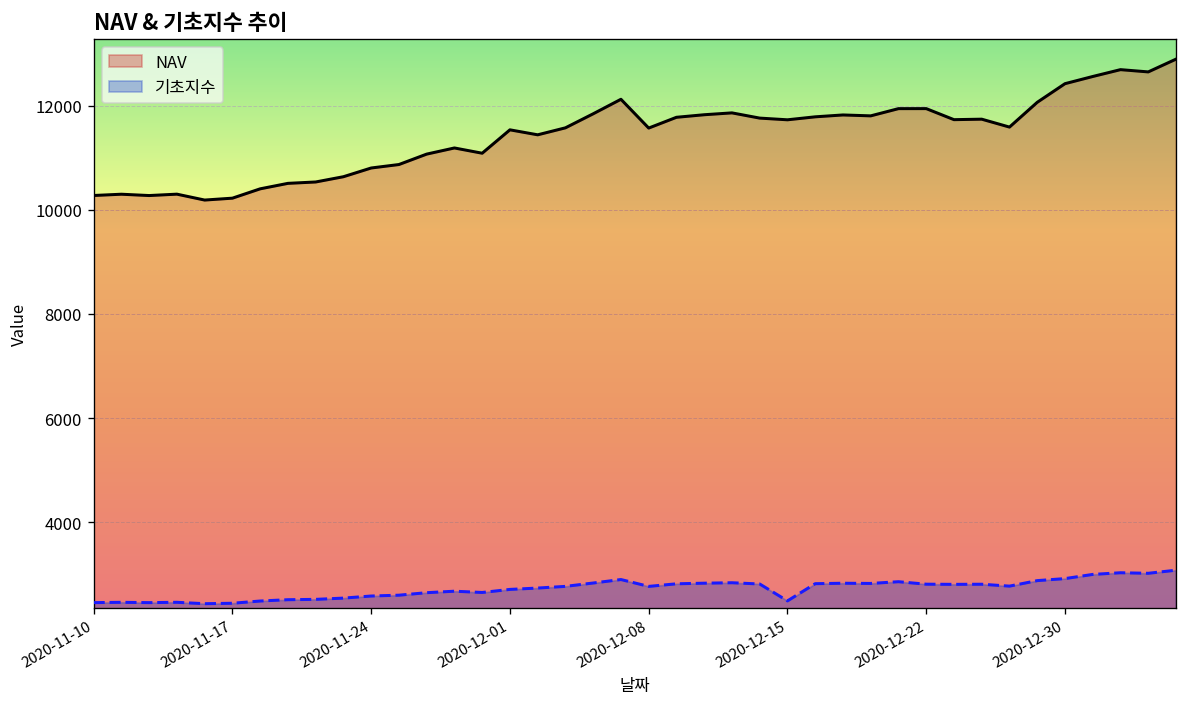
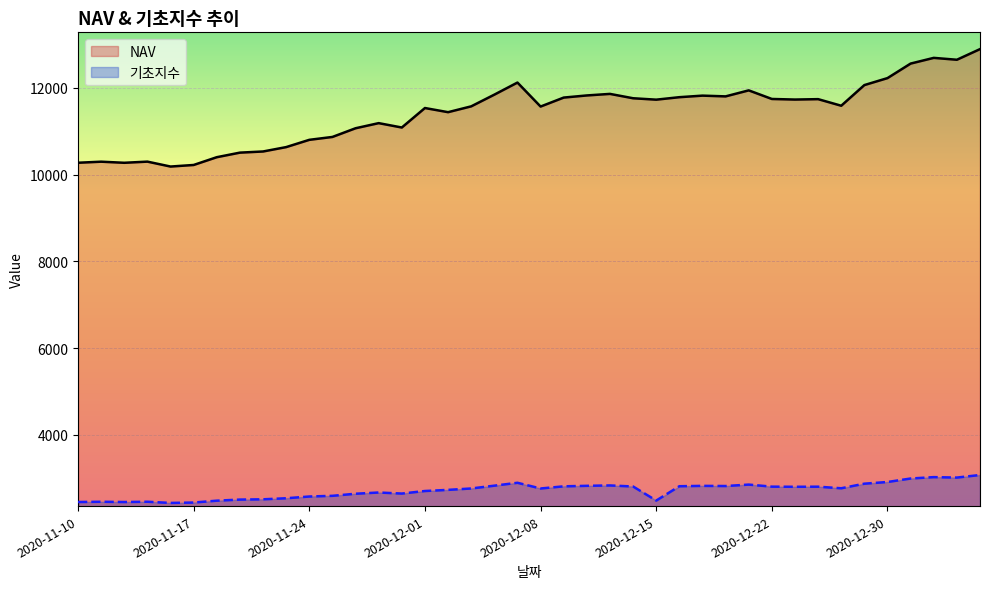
  {
    "NAV": {
      "2020-11-10": 10300,
      "2020-11-17": 10200,
      "2020-11-24": 10800,
      "2020-12-01": 11500,
      "2020-12-08": 11600,
      "2020-12-15": 11700,
-     "2020-12-22": 11900,
-     "2020-12-30": 12400
+     "2020-12-22": 11700,
+     "2020-12-30": 12200
    },
    "기초지수": {
      "2020-11-10": 2500,
      "2020-11-17": 2400,
      "2020-11-24": 2600,
      "2020-12-01": 2700,
      "2020-12-08": 2800,
      "2020-12-15": 2500,
      "2020-12-22": 2800,
      "2020-12-30": 2900
    }
  }
